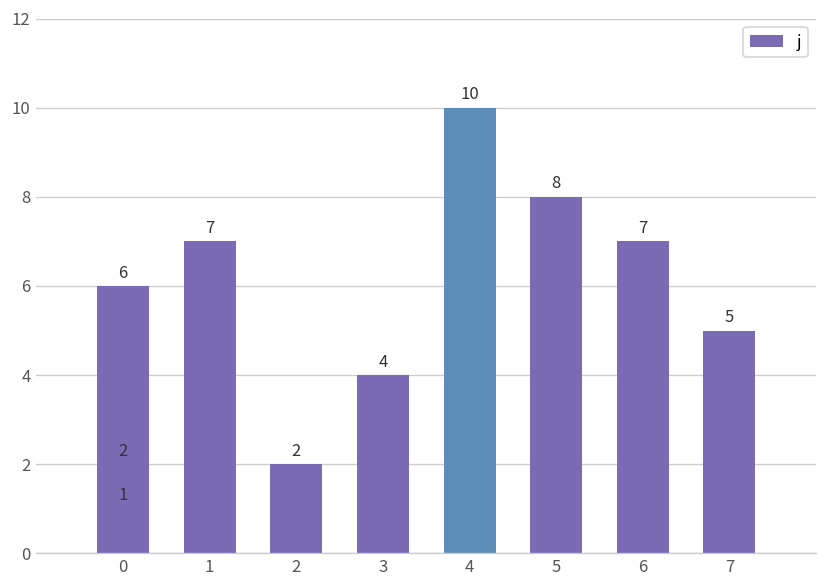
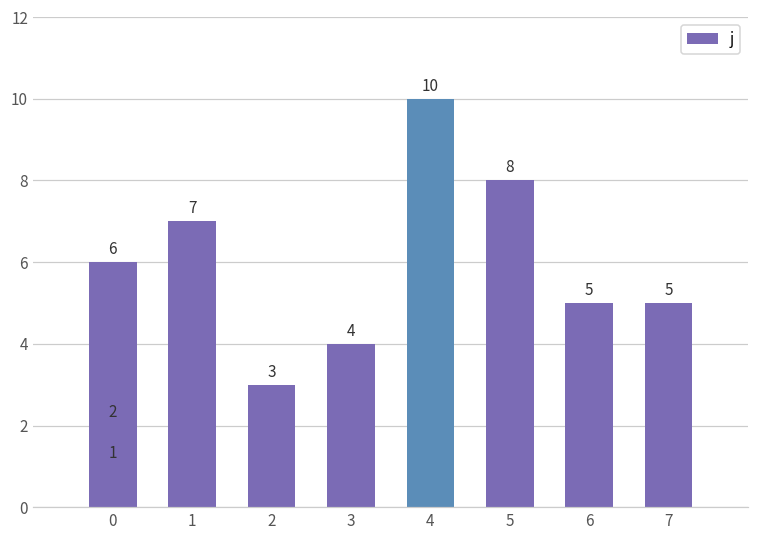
  {
    "1": 7,
-   "2": 2,
+   "2": 3,
    "3": 4,
    "4": 10,
    "5": 8,
-   "6": 7,
+   "6": 5,
    "7": 5
  }
